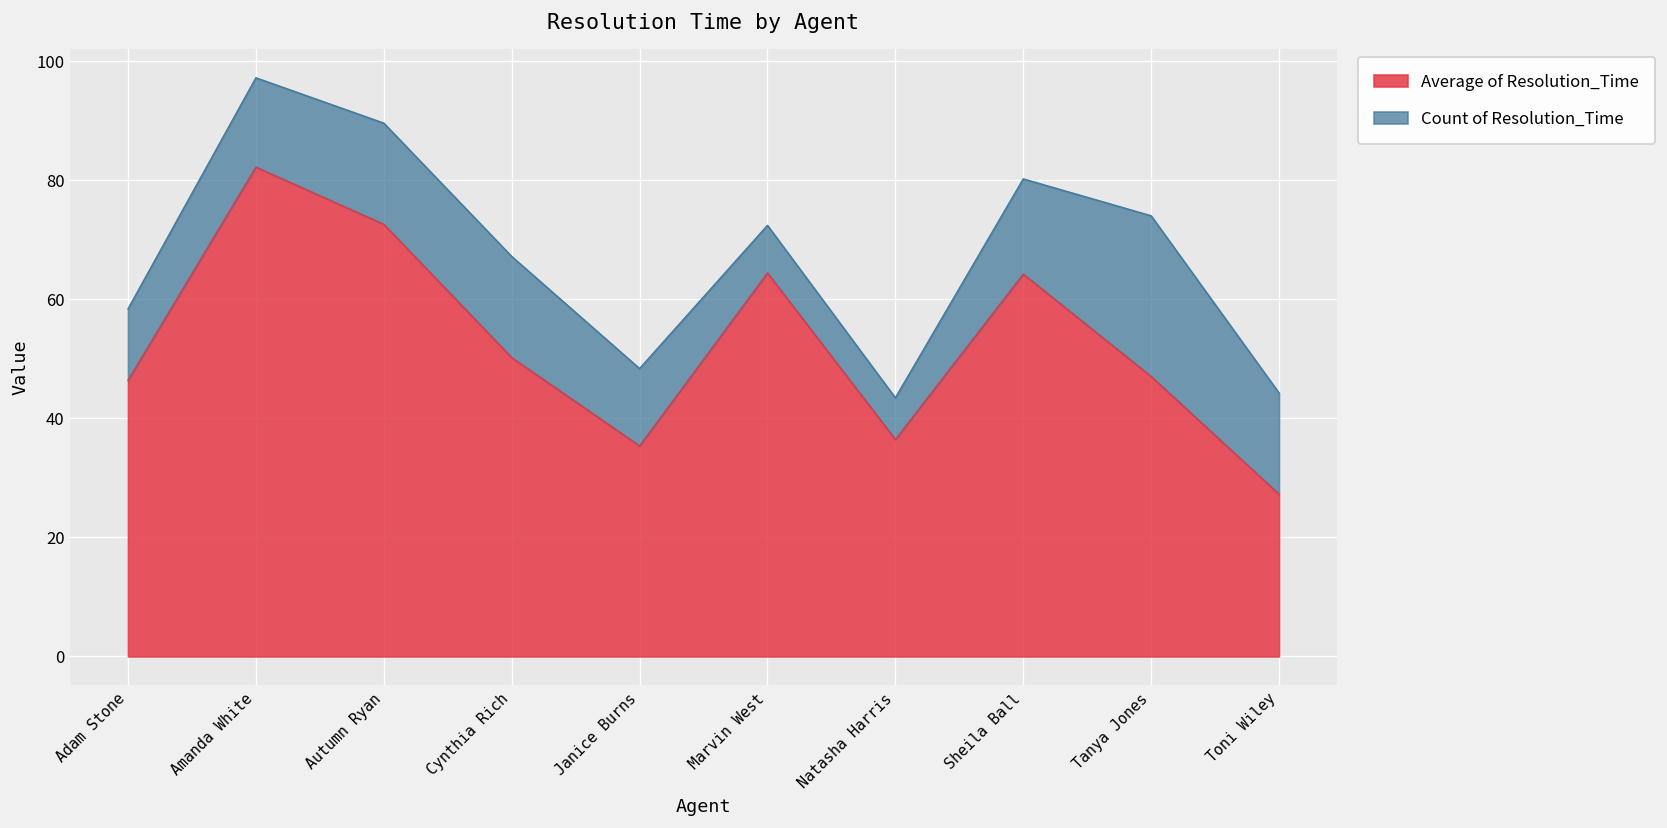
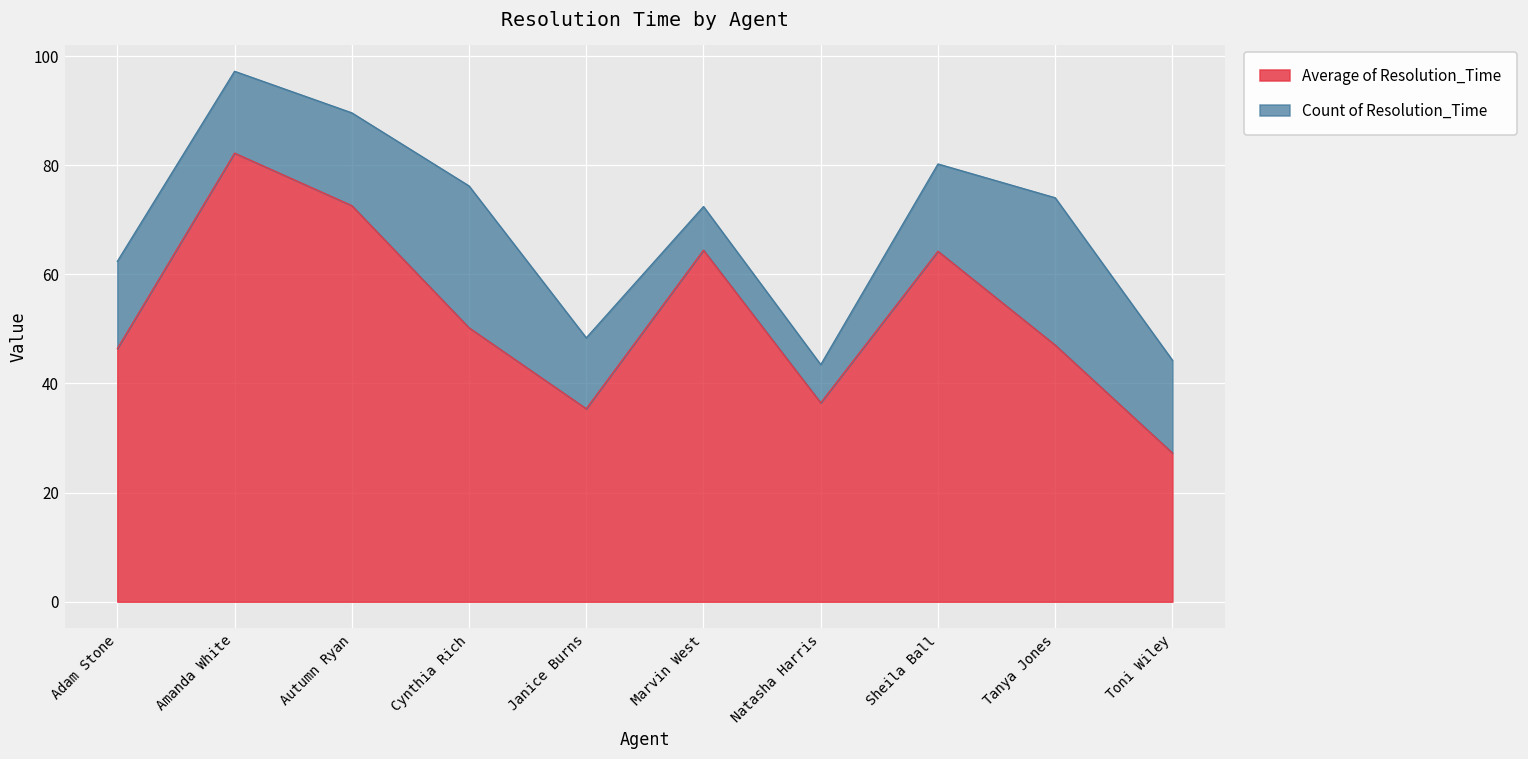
  {
    "Average of Resolution_Time": {
      "Adam Stone": 46,
      "Amanda White": 82,
      "Autumn Ryan": 73,
      "Cynthia Rich": 50,
      "Janice Burns": 35,
      "Marvin West": 64,
      "Natasha Harris": 36,
      "Sheila Ball": 64,
      "Tanya Jones": 47,
      "Toni Wiley": 27
    },
    "Count of Resolution_Time": {
-     "Adam Stone": 12,
+     "Adam Stone": 16,
      "Amanda White": 15,
      "Autumn Ryan": 17,
-     "Cynthia Rich": 17,
+     "Cynthia Rich": 26,
      "Janice Burns": 13,
      "Marvin West": 8,
      "Natasha Harris": 7,
      "Sheila Ball": 16,
      "Tanya Jones": 27,
      "Toni Wiley": 17
    }
  }
